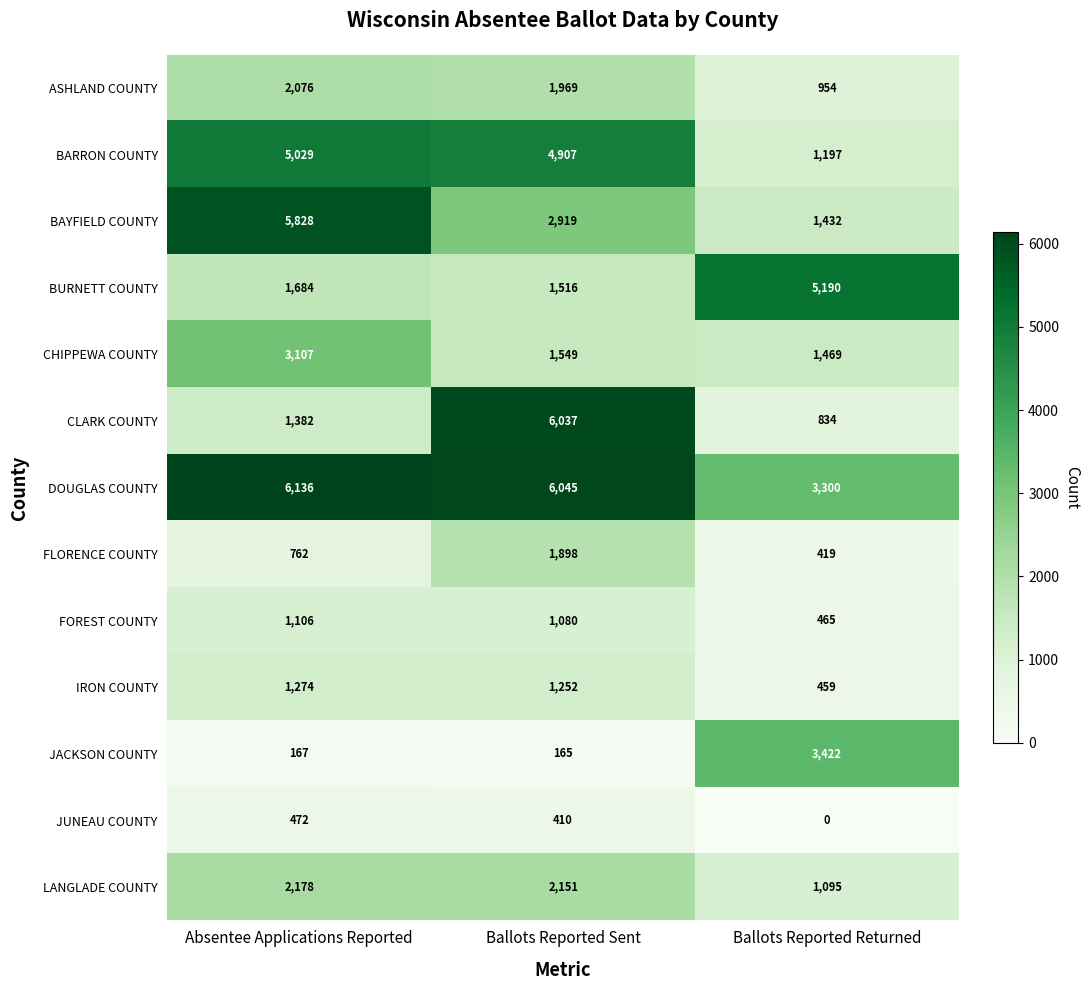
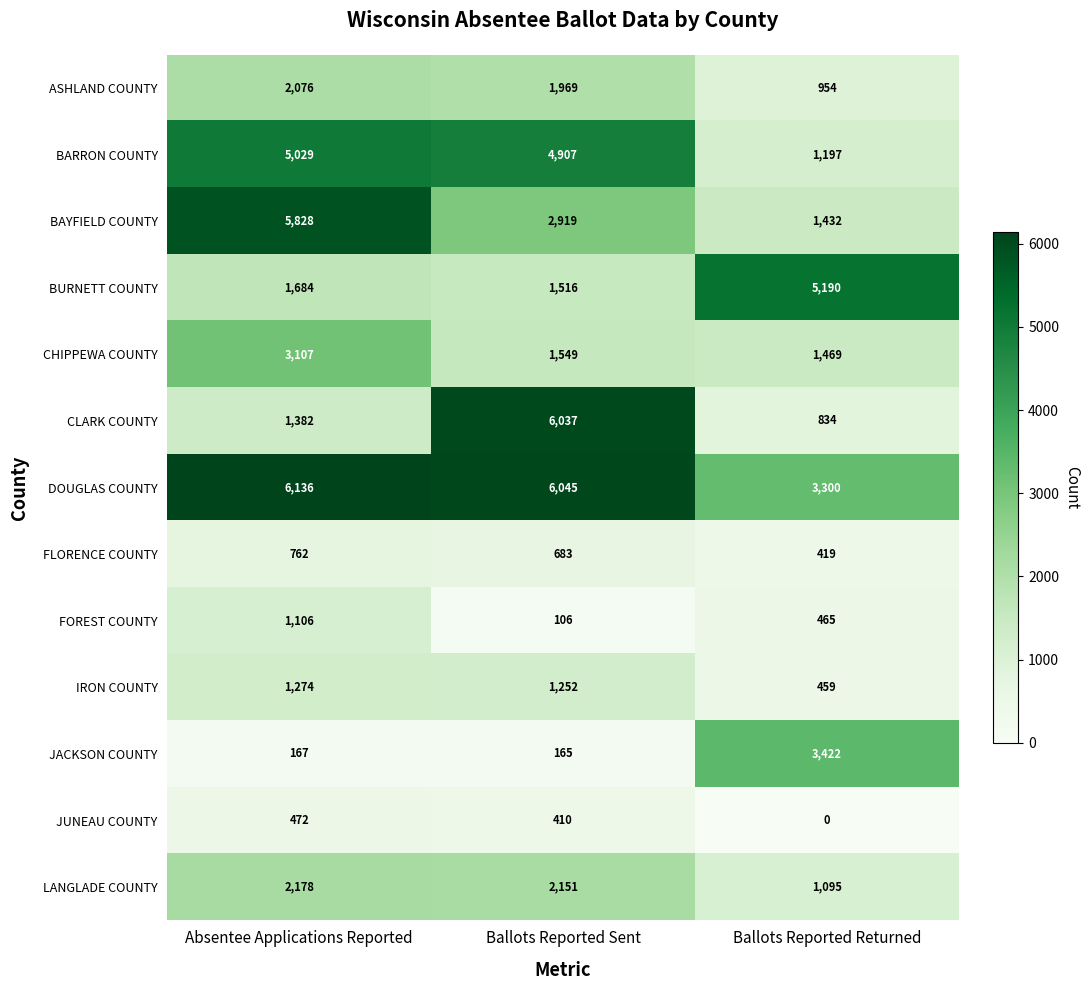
  {
    "ASHLAND COUNTY": {
      "Absentee Applications Reported": "2,076",
      "Ballots Reported Sent": "1,969",
      "Ballots Reported Returned": "954"
    },
    "BARRON COUNTY": {
      "Absentee Applications Reported": "5,029",
      "Ballots Reported Sent": "4,907",
      "Ballots Reported Returned": "1,197"
    },
    "BAYFIELD COUNTY": {
      "Absentee Applications Reported": "5,828",
      "Ballots Reported Sent": "2,919",
      "Ballots Reported Returned": "1,432"
    },
    "BURNETT COUNTY": {
      "Absentee Applications Reported": "1,684",
      "Ballots Reported Sent": "1,516",
      "Ballots Reported Returned": "5,190"
    },
    "CHIPPEWA COUNTY": {
      "Absentee Applications Reported": "3,107",
      "Ballots Reported Sent": "1,549",
      "Ballots Reported Returned": "1,469"
    },
    "CLARK COUNTY": {
      "Absentee Applications Reported": "1,382",
      "Ballots Reported Sent": "6,037",
      "Ballots Reported Returned": "834"
    },
    "DOUGLAS COUNTY": {
      "Absentee Applications Reported": "6,136",
      "Ballots Reported Sent": "6,045",
      "Ballots Reported Returned": "3,300"
    },
    "FLORENCE COUNTY": {
      "Absentee Applications Reported": "762",
-     "Ballots Reported Sent": "1,898",
+     "Ballots Reported Sent": "683",
      "Ballots Reported Returned": "419"
    },
    "FOREST COUNTY": {
      "Absentee Applications Reported": "1,106",
-     "Ballots Reported Sent": "1,080",
+     "Ballots Reported Sent": "106",
      "Ballots Reported Returned": "465"
    },
    "IRON COUNTY": {
      "Absentee Applications Reported": "1,274",
      "Ballots Reported Sent": "1,252",
      "Ballots Reported Returned": "459"
    },
    "JACKSON COUNTY": {
      "Absentee Applications Reported": "167",
      "Ballots Reported Sent": "165",
      "Ballots Reported Returned": "3,422"
    },
    "JUNEAU COUNTY": {
      "Absentee Applications Reported": "472",
      "Ballots Reported Sent": "410",
      "Ballots Reported Returned": "0"
    },
    "LANGLADE COUNTY": {
      "Absentee Applications Reported": "2,178",
      "Ballots Reported Sent": "2,151",
      "Ballots Reported Returned": "1,095"
    }
  }
